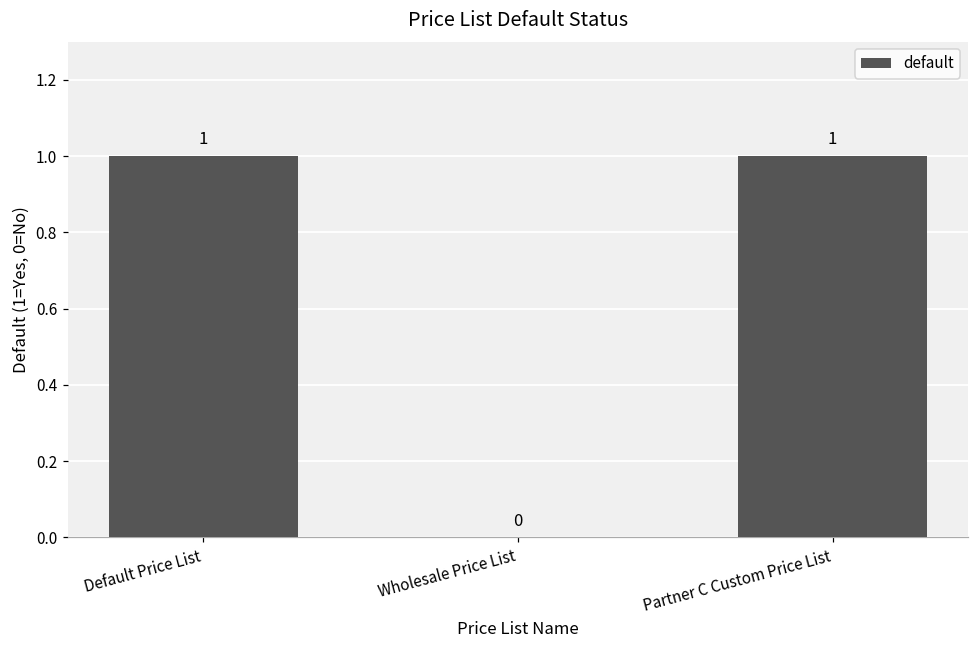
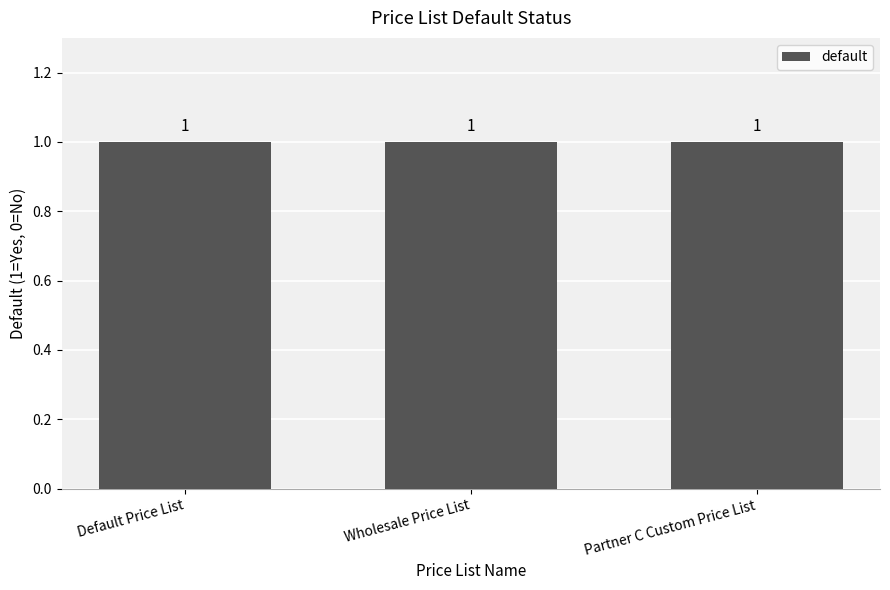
  {
    "Default Price List": 1,
-   "Wholesale Price List": 0,
+   "Wholesale Price List": 1,
    "Partner C Custom Price List": 1
  }
